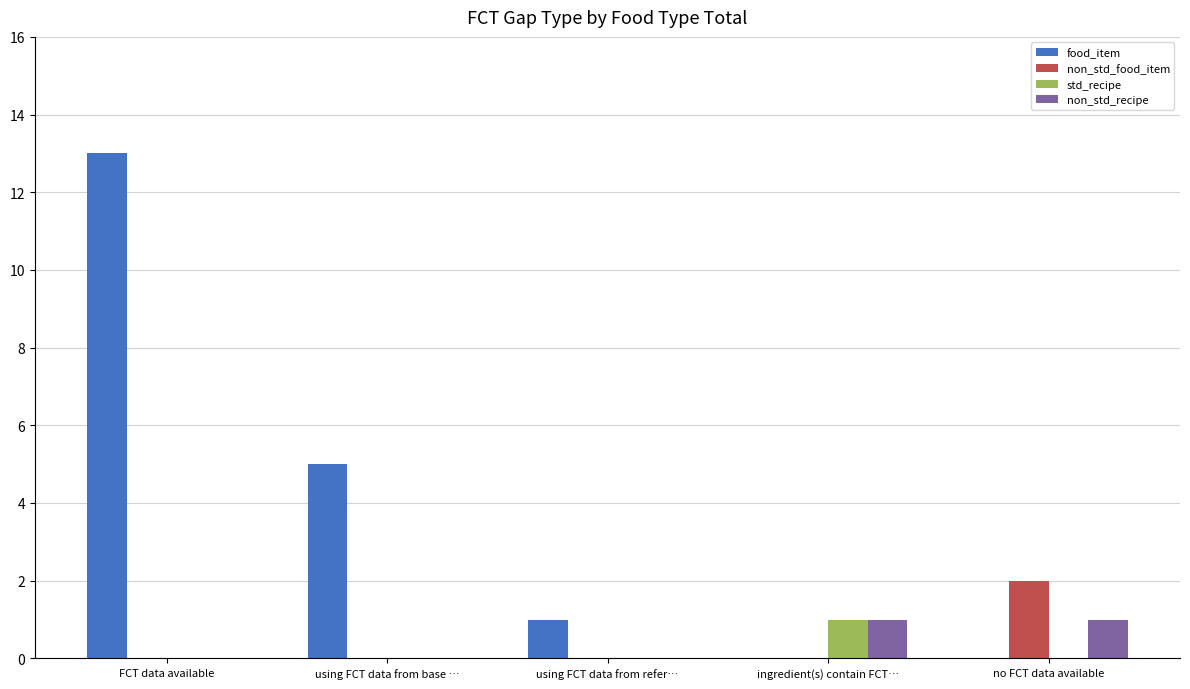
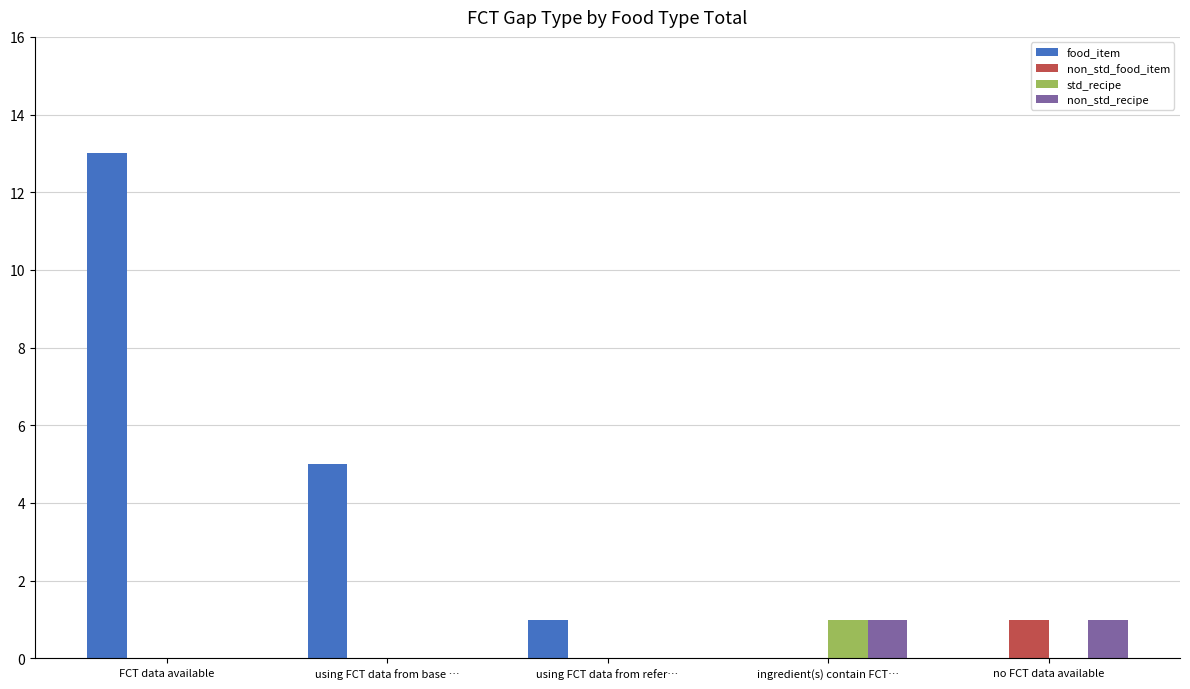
  {
    "food_item": {
      "FCT data available": 13,
      "using FCT data from base …": 5,
      "using FCT data from refer…": 1,
      "ingredient(s) contain FCT…": 0,
      "no FCT data available": 0
    },
    "non_std_food_item": {
      "FCT data available": 0,
      "using FCT data from base …": 0,
      "using FCT data from refer…": 0,
      "ingredient(s) contain FCT…": 0,
-     "no FCT data available": 2
+     "no FCT data available": 1
    },
    "std_recipe": {
      "FCT data available": 0,
      "using FCT data from base …": 0,
      "using FCT data from refer…": 0,
      "ingredient(s) contain FCT…": 1,
      "no FCT data available": 0
    },
    "non_std_recipe": {
      "FCT data available": 0,
      "using FCT data from base …": 0,
      "using FCT data from refer…": 0,
      "ingredient(s) contain FCT…": 1,
      "no FCT data available": 1
    }
  }
